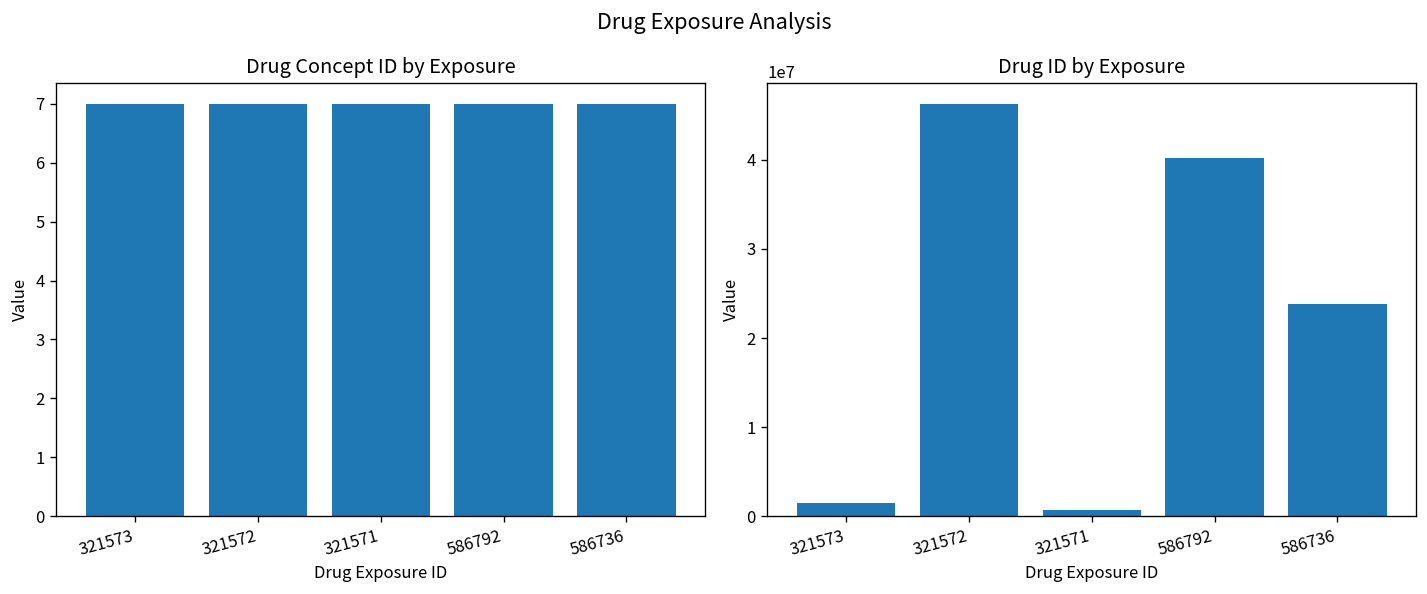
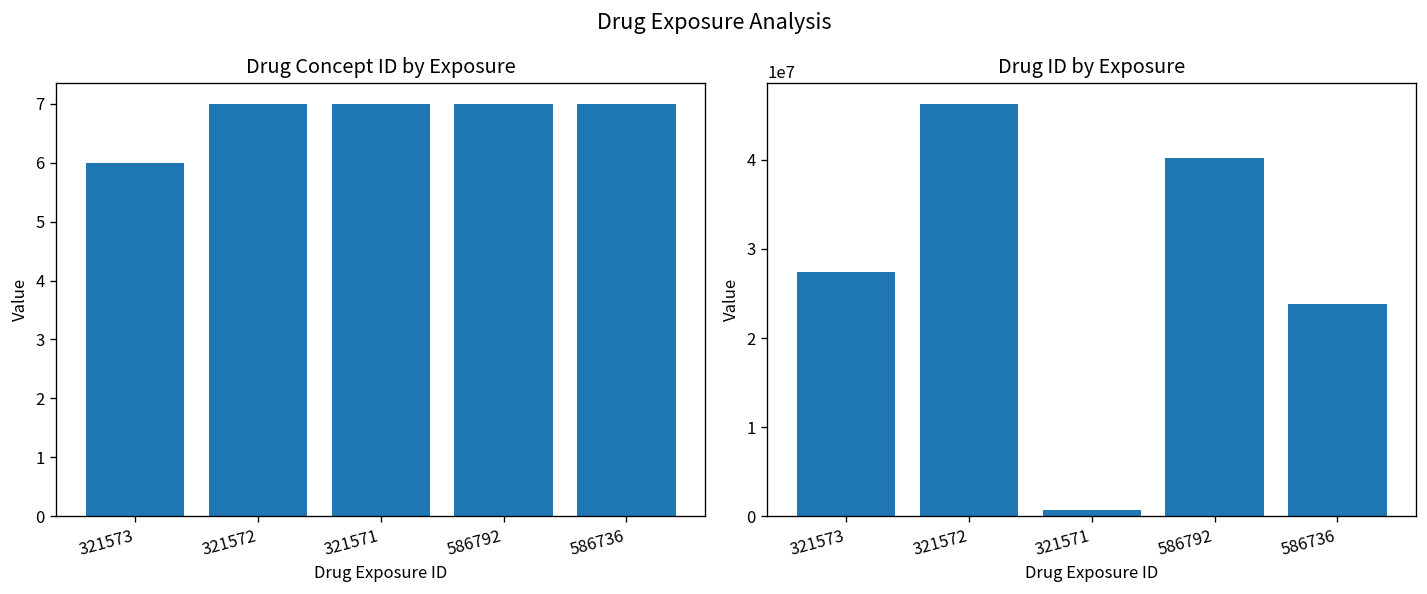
  {
    "Drug Concept ID by Exposure": {
-     "321573": 7,
+     "321573": 6,
      "321572": 7,
      "321571": 7,
      "586792": 7,
      "586736": 7
    },
    "Drug ID by Exposure": {
-     "321573": 2000000,
+     "321573": 27000000,
      "321572": 46000000,
      "321571": 1000000,
      "586792": 40000000,
      "586736": 24000000
    }
  }
